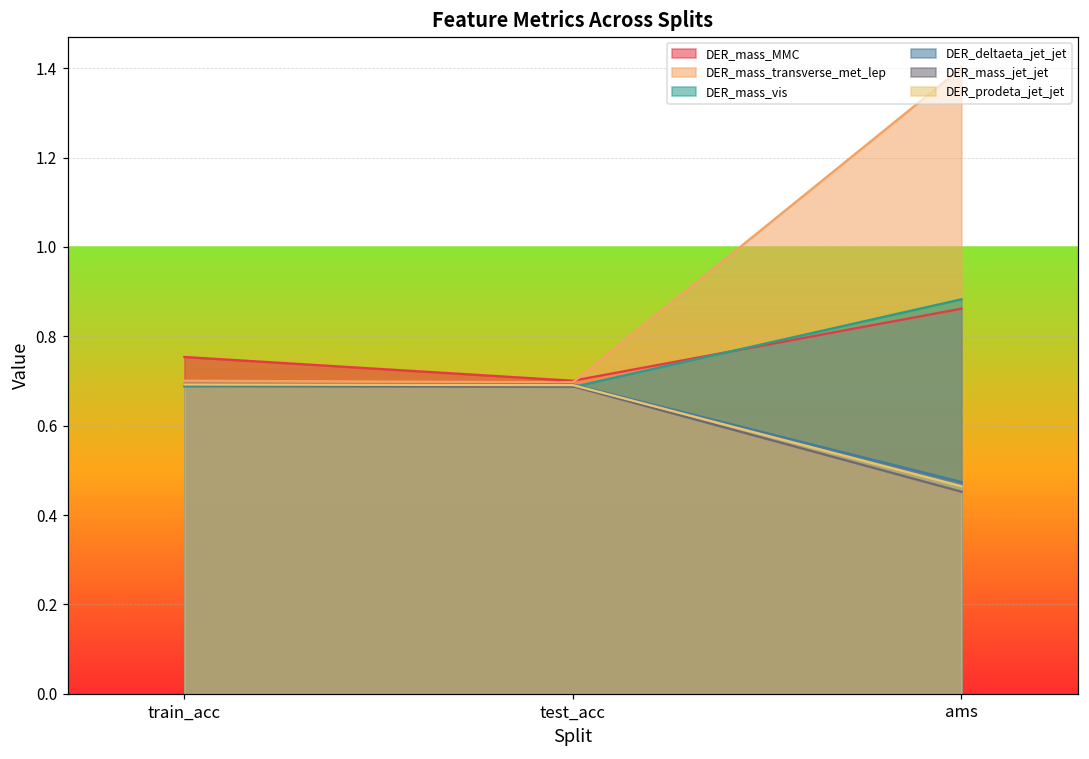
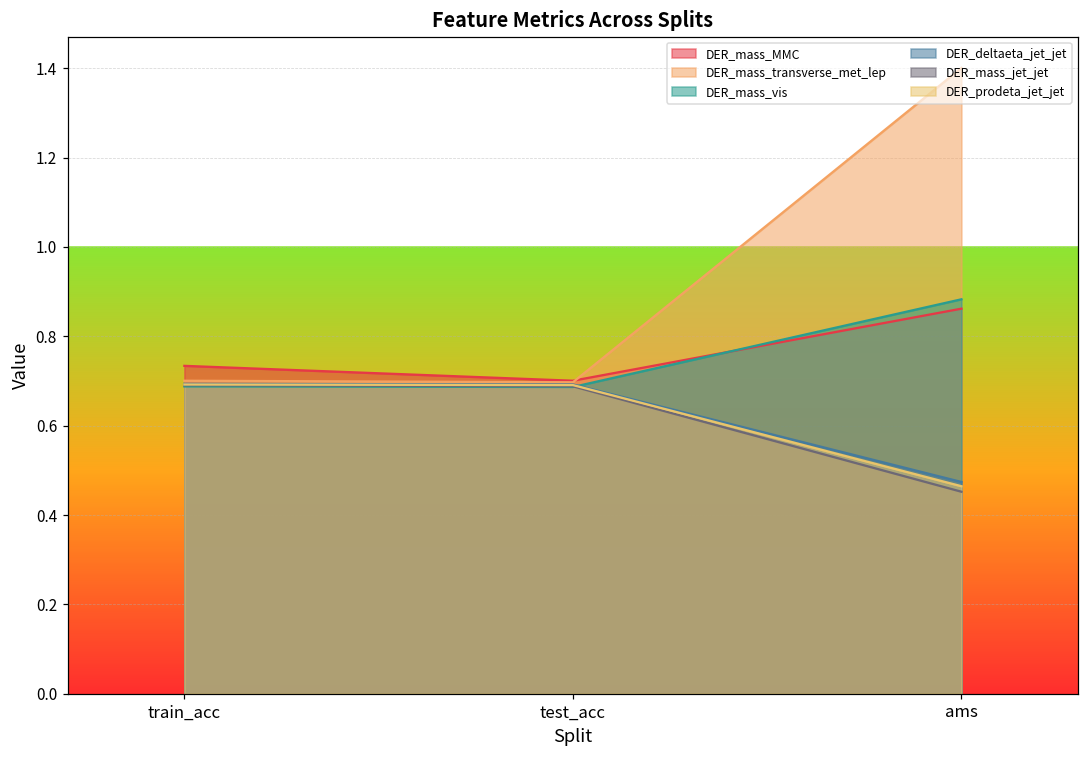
  {
    "DER_mass_MMC": {
-     "train_acc": 0.75,
+     "train_acc": 0.73,
      "ams": 0.86
    }
  }
